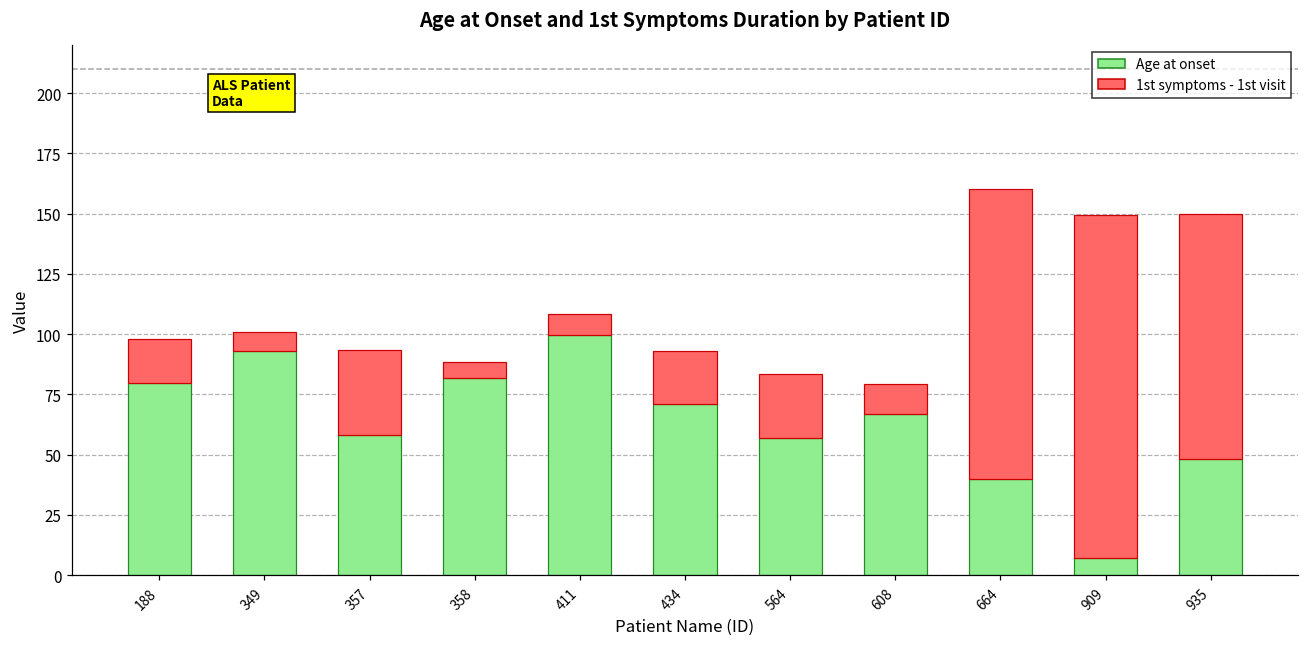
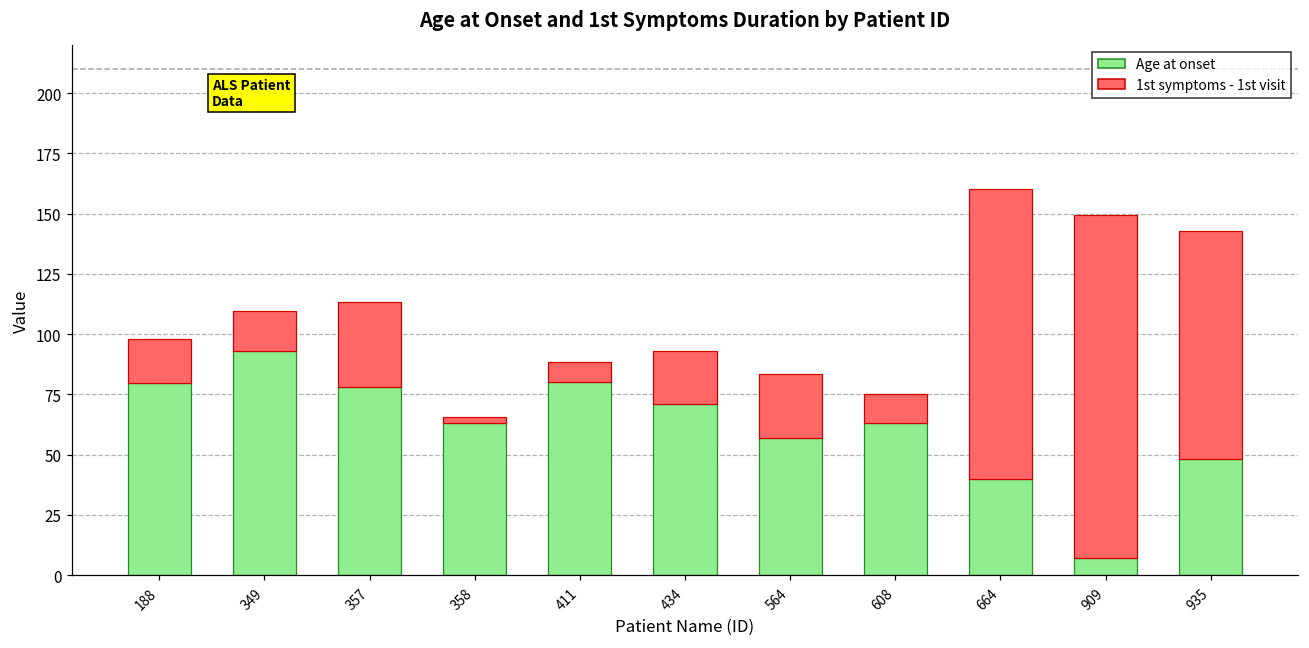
  {
    "Age at onset": {
      "188": 80,
      "349": 93,
-     "357": 58,
-     "358": 82,
-     "411": 100,
+     "357": 78,
+     "358": 63,
+     "411": 80,
      "434": 71,
      "564": 57,
-     "608": 67,
+     "608": 63,
      "664": 40,
      "909": 7,
      "935": 48
    },
    "1st symptoms - 1st visit": {
      "188": 18,
-     "349": 8,
+     "349": 17,
      "357": 35,
-     "358": 7,
+     "358": 3,
      "411": 9,
      "434": 22,
      "564": 27,
      "608": 12,
      "664": 120,
      "909": 143,
-     "935": 102
+     "935": 95
    }
  }
